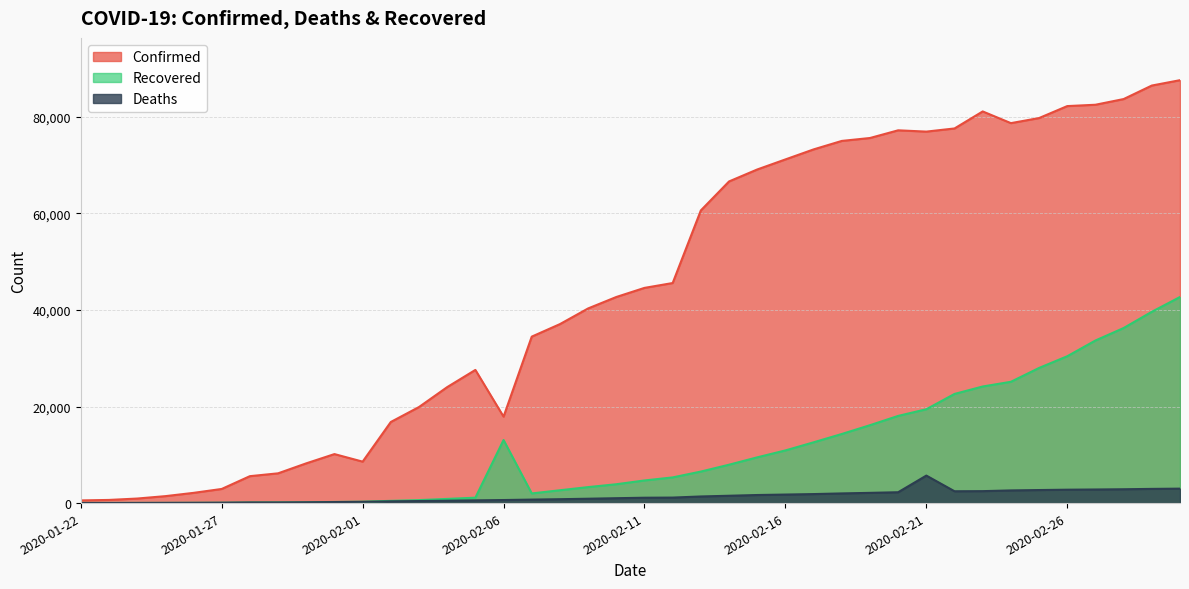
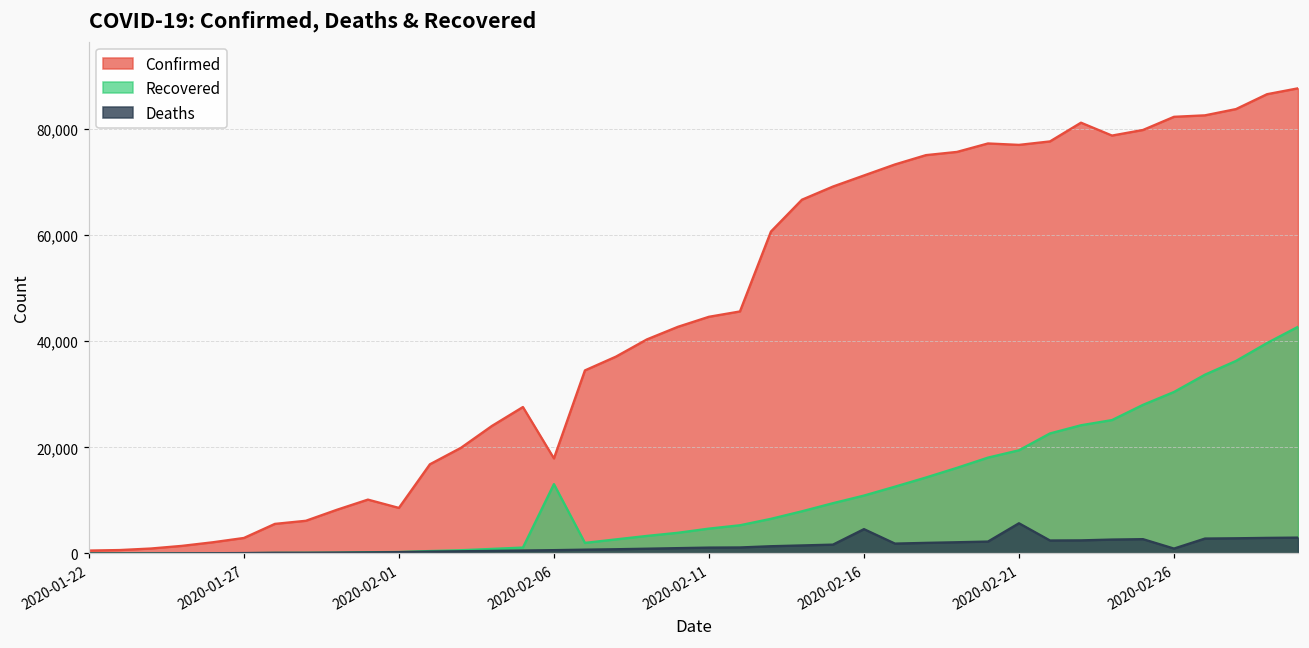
  {
    "Confirmed": {
      "2020-01-22": "1,000",
      "2020-01-27": "3,000",
      "2020-02-01": "9,000",
      "2020-02-06": "18,000",
      "2020-02-11": "45,000",
      "2020-02-16": "71,000",
      "2020-02-21": "77,000",
      "2020-02-26": "82,000"
    },
    "Recovered": {
      "2020-02-06": "13,000",
      "2020-02-11": "5,000",
      "2020-02-16": "11,000",
      "2020-02-21": "19,000",
      "2020-02-26": "30,000"
    },
    "Deaths": {
      "2020-02-06": "1,000",
      "2020-02-11": "1,000",
-     "2020-02-16": "2,000",
+     "2020-02-16": "5,000",
      "2020-02-21": "6,000",
-     "2020-02-26": "3,000"
+     "2020-02-26": "1,000"
    }
  }
